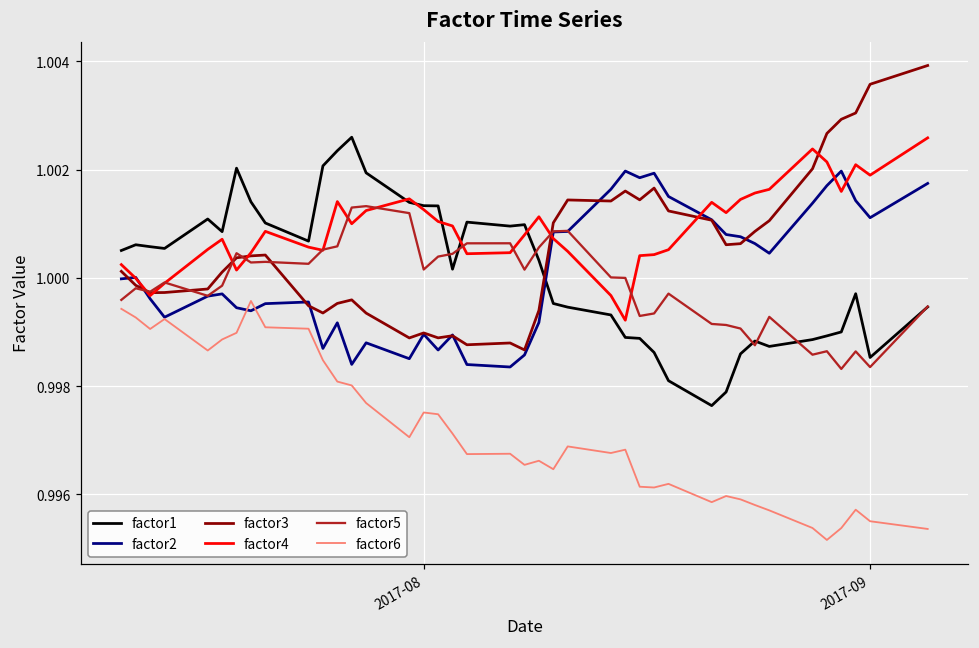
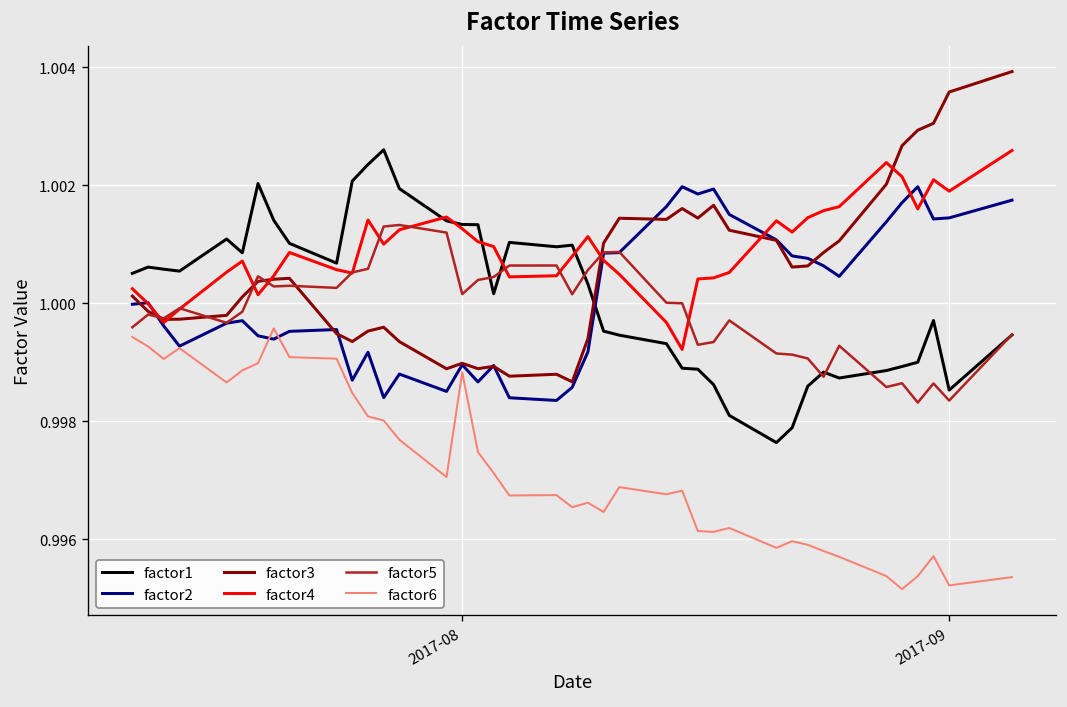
  {
    "factor1": {
      "2017-08": 1.0013,
      "2017-09": 0.9985
    },
    "factor2": {
-     "2017-09": 1.0011
+     "2017-09": 1.0014
    },
    "factor3": {
      "2017-09": 1.0036
    },
    "factor4": {
      "2017-08": 1.0013,
      "2017-09": 1.0019
    },
    "factor5": {
      "2017-08": 1.0002,
      "2017-09": 0.9984
    },
    "factor6": {
-     "2017-08": 0.9975,
-     "2017-09": 0.9955
+     "2017-08": 0.9988,
+     "2017-09": 0.9952
    }
  }
